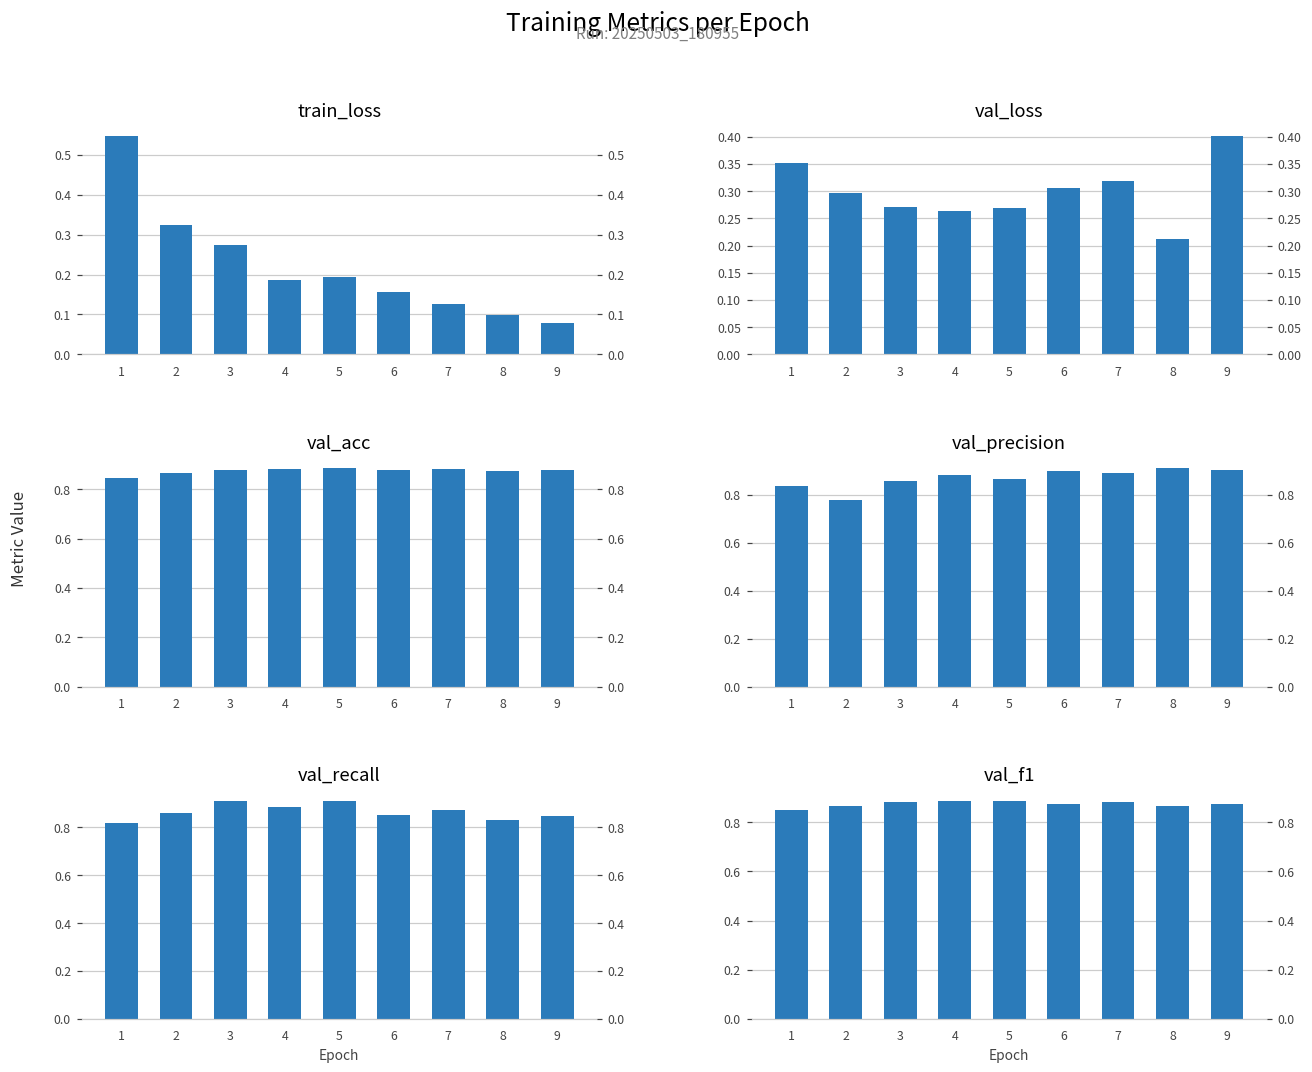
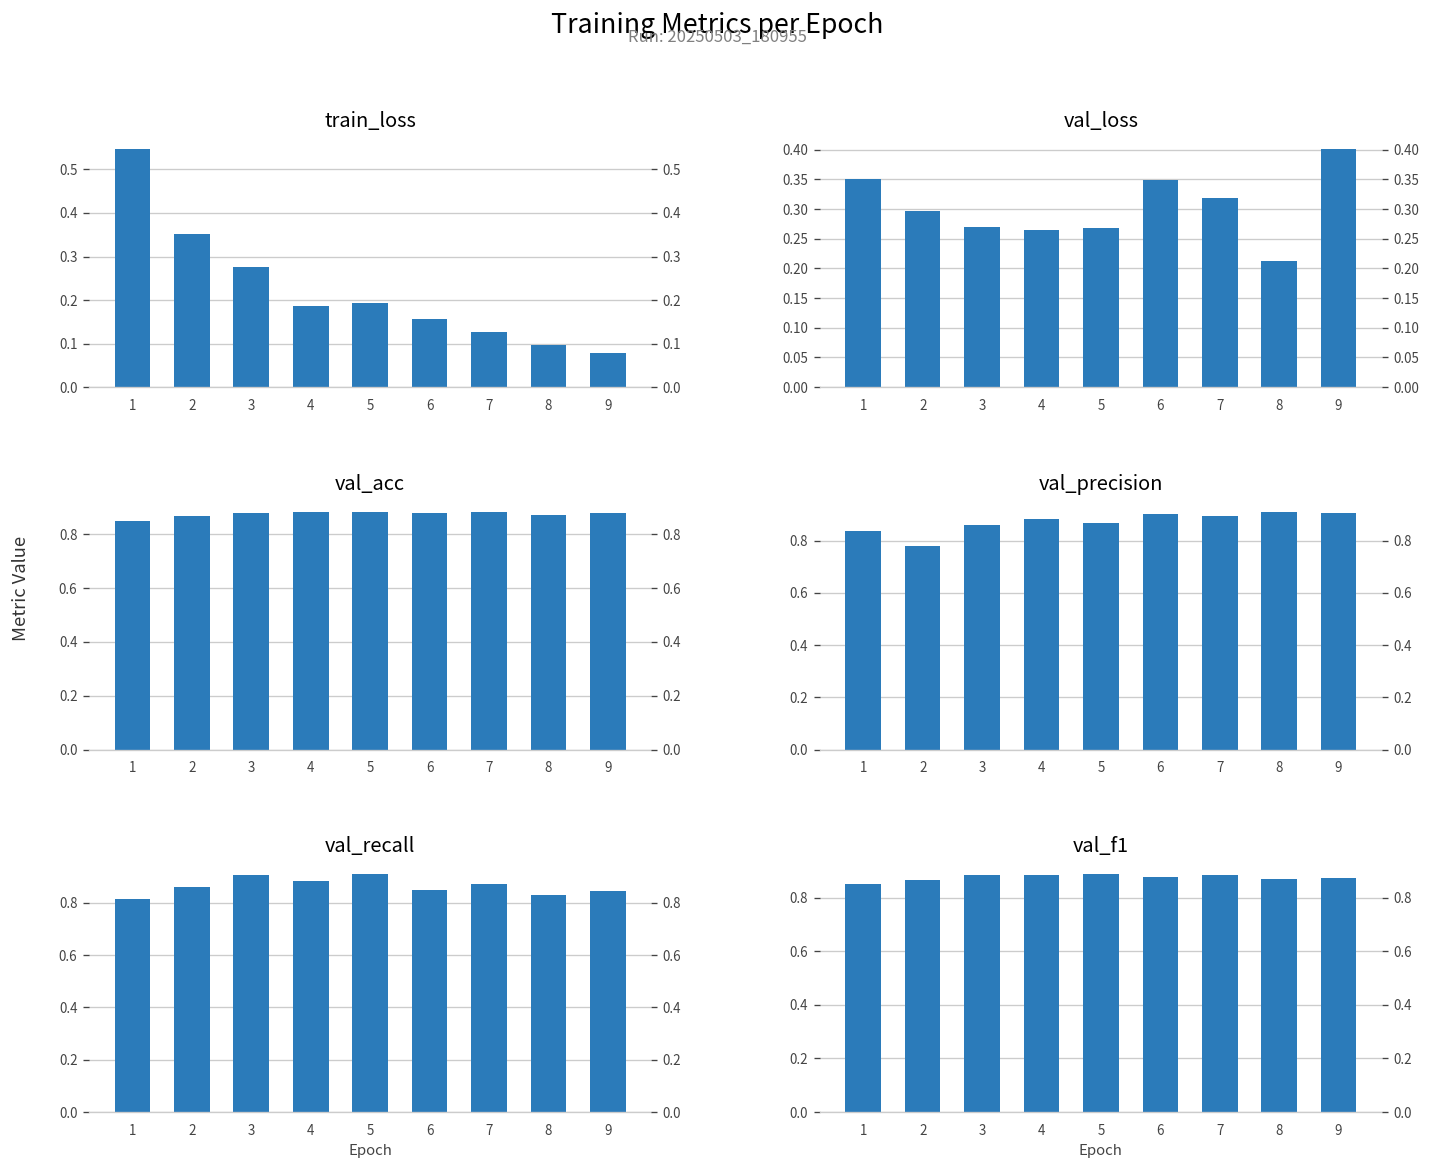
  {
    "train_loss": {
      "1": 0.55,
-     "2": 0.32,
+     "2": 0.35,
      "3": 0.28,
      "4": 0.19,
      "5": 0.19,
      "6": 0.16,
      "7": 0.13,
      "8": 0.10,
      "9": 0.08
    },
    "val_loss": {
      "1": 0.35,
      "2": 0.30,
      "3": 0.27,
      "4": 0.26,
      "5": 0.27,
-     "6": 0.31,
+     "6": 0.35,
      "7": 0.32,
      "8": 0.21,
      "9": 0.40
    },
    "val_acc": {
      "1": 0.85,
      "2": 0.87,
      "3": 0.88,
      "4": 0.88,
      "5": 0.88,
      "6": 0.88,
      "7": 0.88,
      "8": 0.87,
      "9": 0.88
    },
    "val_precision": {
      "1": 0.84,
      "2": 0.78,
      "3": 0.86,
      "4": 0.88,
      "5": 0.87,
      "6": 0.90,
      "7": 0.89,
      "8": 0.91,
      "9": 0.91
    },
    "val_recall": {
      "1": 0.82,
      "2": 0.86,
      "3": 0.91,
      "4": 0.89,
      "5": 0.91,
      "6": 0.85,
      "7": 0.87,
      "8": 0.83,
      "9": 0.85
    },
    "val_f1": {
      "1": 0.85,
      "2": 0.87,
      "3": 0.88,
      "4": 0.88,
      "5": 0.89,
      "6": 0.88,
      "7": 0.88,
      "8": 0.87,
      "9": 0.87
    }
  }
